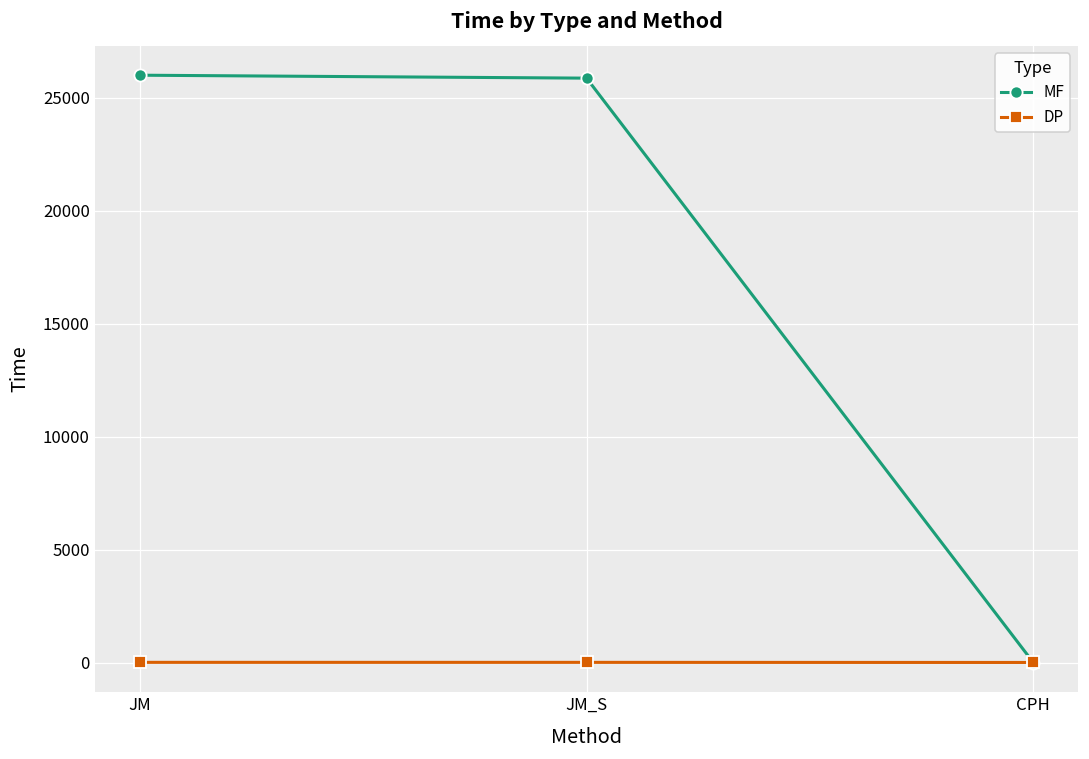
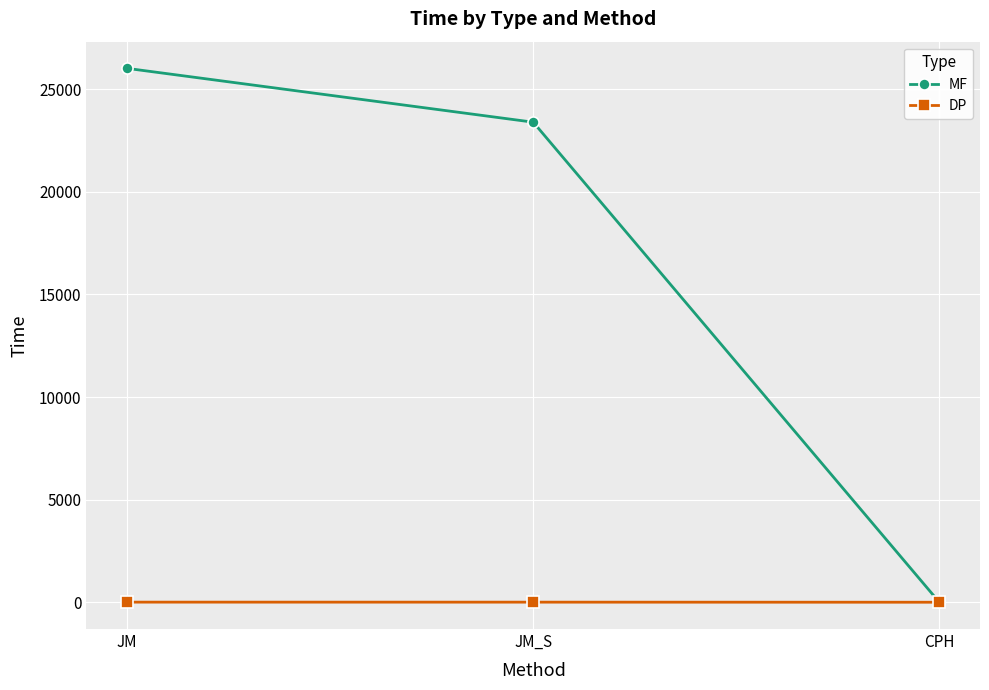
  {
    "MF": {
      "JM": 26000,
-     "JM_S": 25900
+     "JM_S": 23400
    },
    "DP": {
      "JM": 0,
      "JM_S": 0
    }
  }
